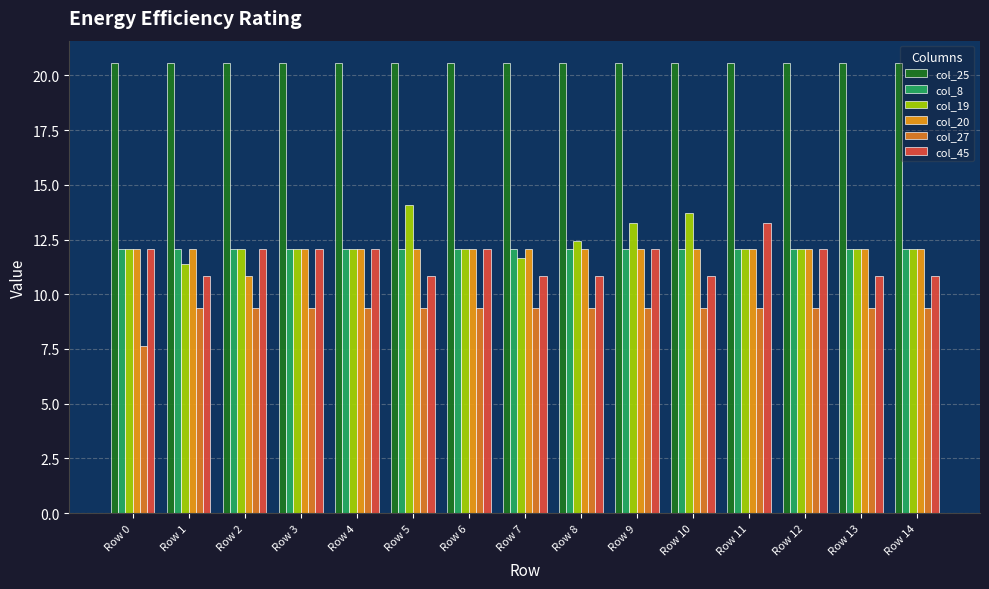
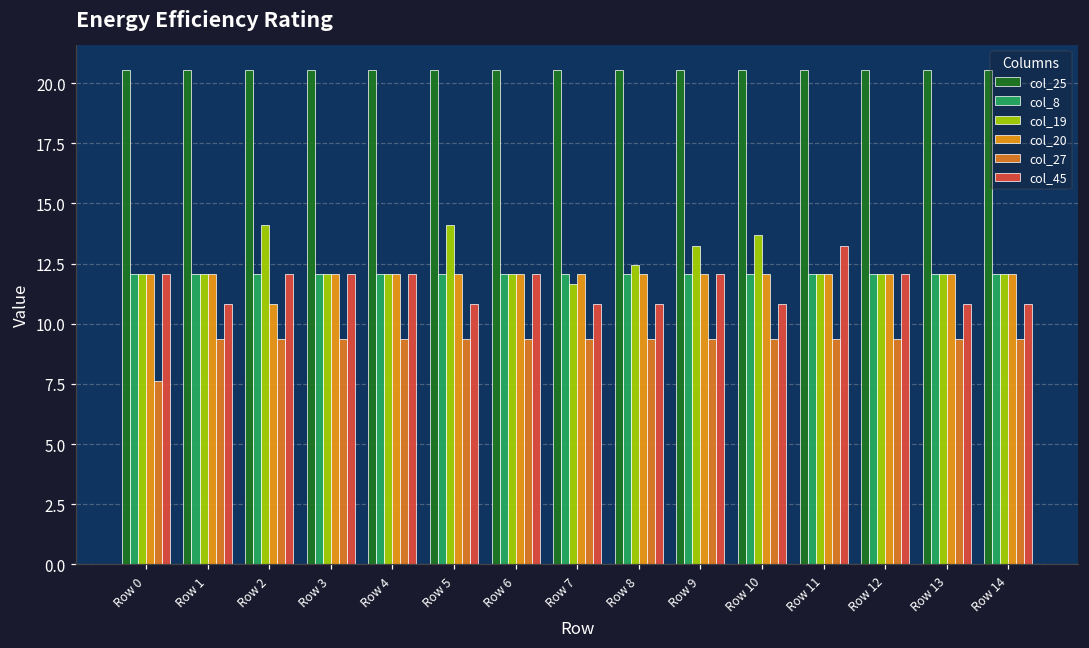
  {
    "col_25": {
      "Row 0": 20.6,
      "Row 1": 20.6,
      "Row 2": 20.6,
      "Row 3": 20.6,
      "Row 4": 20.6,
      "Row 5": 20.6,
      "Row 6": 20.6,
      "Row 7": 20.6,
      "Row 8": 20.6,
      "Row 9": 20.6,
      "Row 10": 20.6,
      "Row 11": 20.6,
      "Row 12": 20.6,
      "Row 13": 20.6,
      "Row 14": 20.6
    },
    "col_8": {
      "Row 0": 12.1,
      "Row 1": 12.1,
      "Row 2": 12.1,
      "Row 3": 12.1,
      "Row 4": 12.1,
      "Row 5": 12.1,
      "Row 6": 12.1,
      "Row 7": 12.1,
      "Row 8": 12.1,
      "Row 9": 12.1,
      "Row 10": 12.1,
      "Row 11": 12.1,
      "Row 12": 12.1,
      "Row 13": 12.1,
      "Row 14": 12.1
    },
    "col_19": {
      "Row 0": 12.1,
-     "Row 1": 11.4,
-     "Row 2": 12.1,
+     "Row 1": 12.1,
+     "Row 2": 14.1,
      "Row 3": 12.1,
      "Row 4": 12.1,
      "Row 5": 14.1,
      "Row 6": 12.1,
      "Row 7": 11.6,
      "Row 8": 12.4,
      "Row 9": 13.3,
      "Row 10": 13.7,
      "Row 11": 12.1,
      "Row 12": 12.1,
      "Row 13": 12.1,
      "Row 14": 12.1
    }
  }
